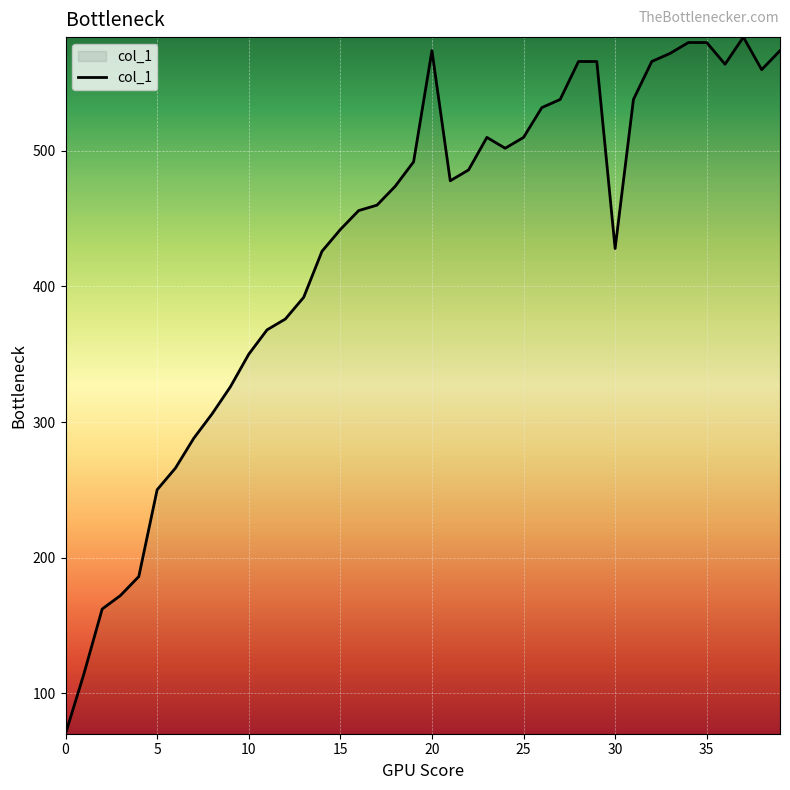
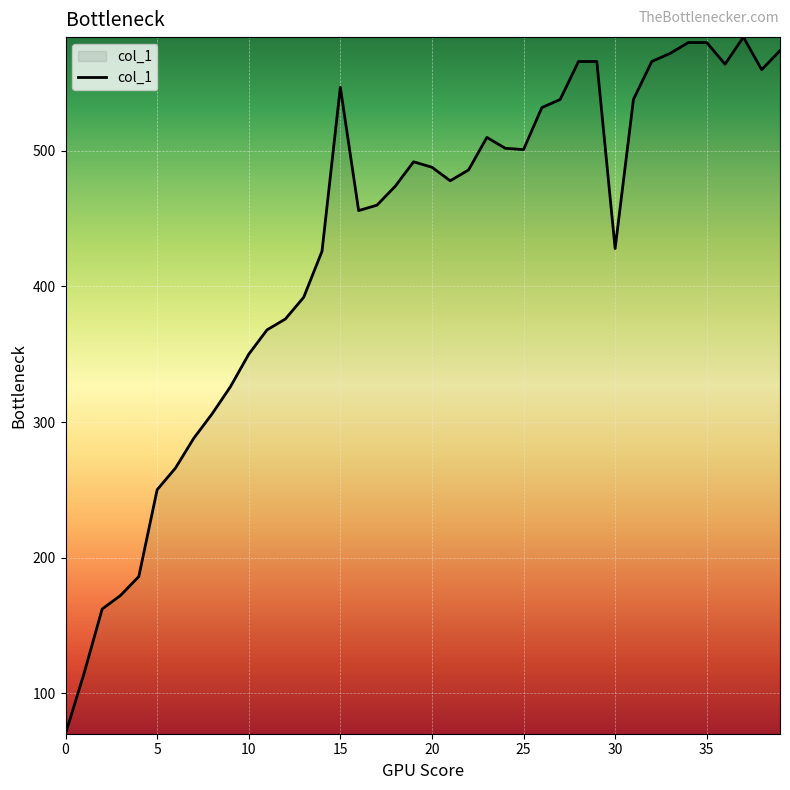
  {
    "0": 70,
    "5": 250,
    "10": 350,
-   "15": 442,
-   "20": 574,
-   "25": 510,
+   "15": 547,
+   "20": 488,
+   "25": 501,
    "30": 428,
    "35": 580
  }
